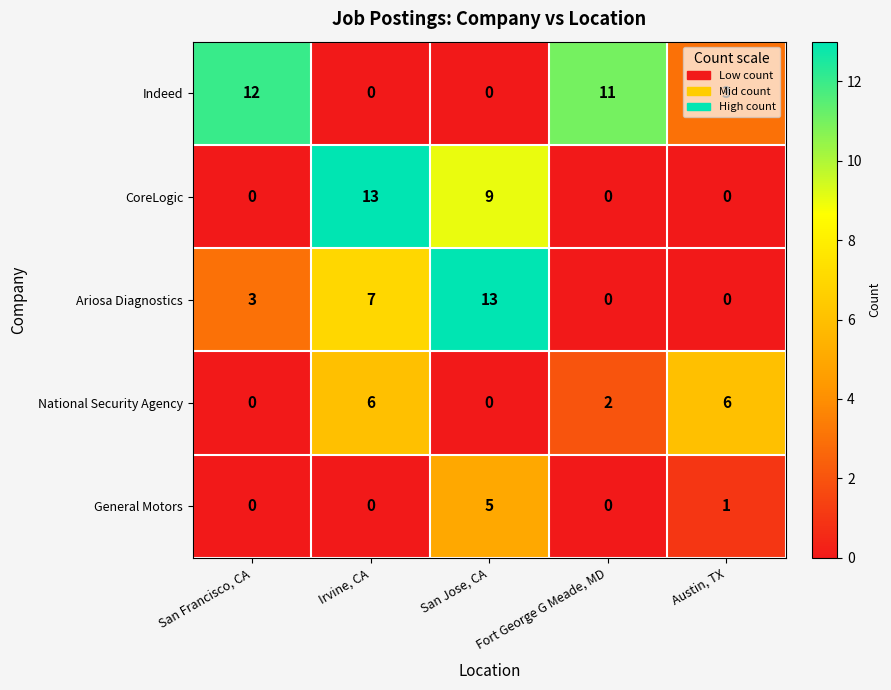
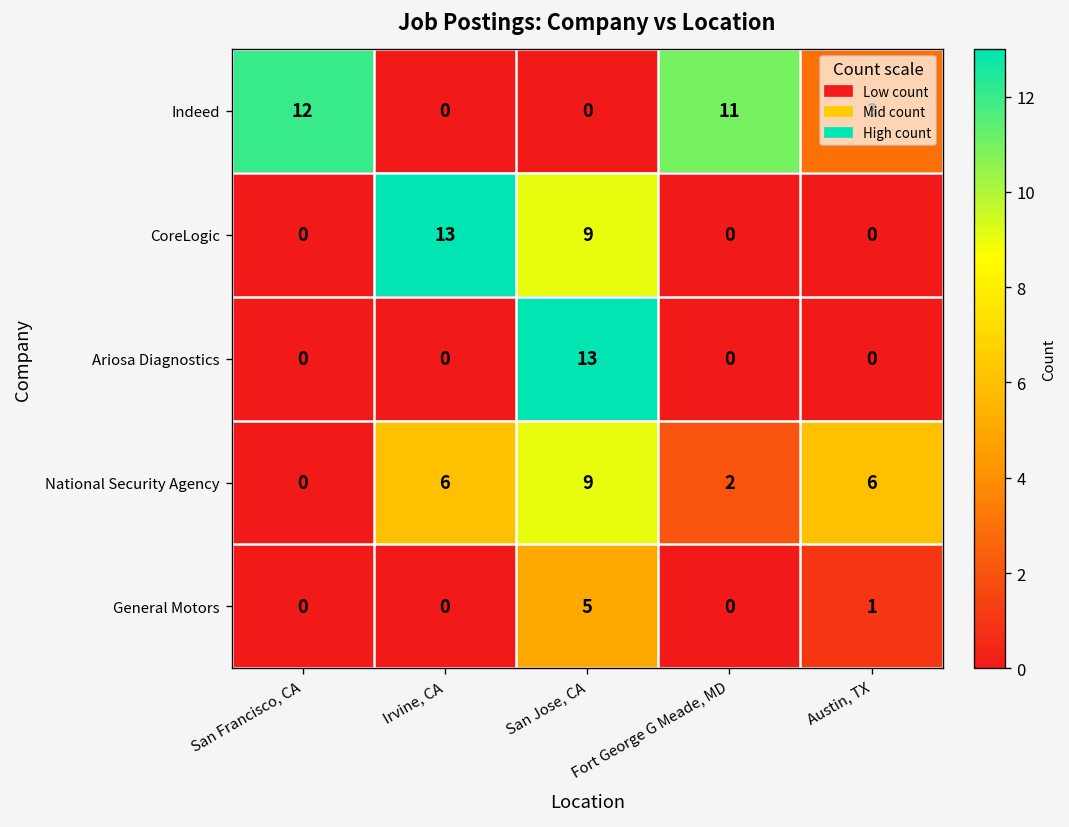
  {
    "Indeed": {
      "San Francisco, CA": 12,
      "Irvine, CA": 0,
      "San Jose, CA": 0,
      "Fort George G Meade, MD": 11
    },
    "CoreLogic": {
      "San Francisco, CA": 0,
      "Irvine, CA": 13,
      "San Jose, CA": 9,
      "Fort George G Meade, MD": 0,
      "Austin, TX": 0
    },
    "Ariosa Diagnostics": {
-     "San Francisco, CA": 3,
-     "Irvine, CA": 7,
+     "San Francisco, CA": 0,
+     "Irvine, CA": 0,
      "San Jose, CA": 13,
      "Fort George G Meade, MD": 0,
      "Austin, TX": 0
    },
    "National Security Agency": {
      "San Francisco, CA": 0,
      "Irvine, CA": 6,
-     "San Jose, CA": 0,
+     "San Jose, CA": 9,
      "Fort George G Meade, MD": 2,
      "Austin, TX": 6
    },
    "General Motors": {
      "San Francisco, CA": 0,
      "Irvine, CA": 0,
      "San Jose, CA": 5,
      "Fort George G Meade, MD": 0,
      "Austin, TX": 1
    }
  }
